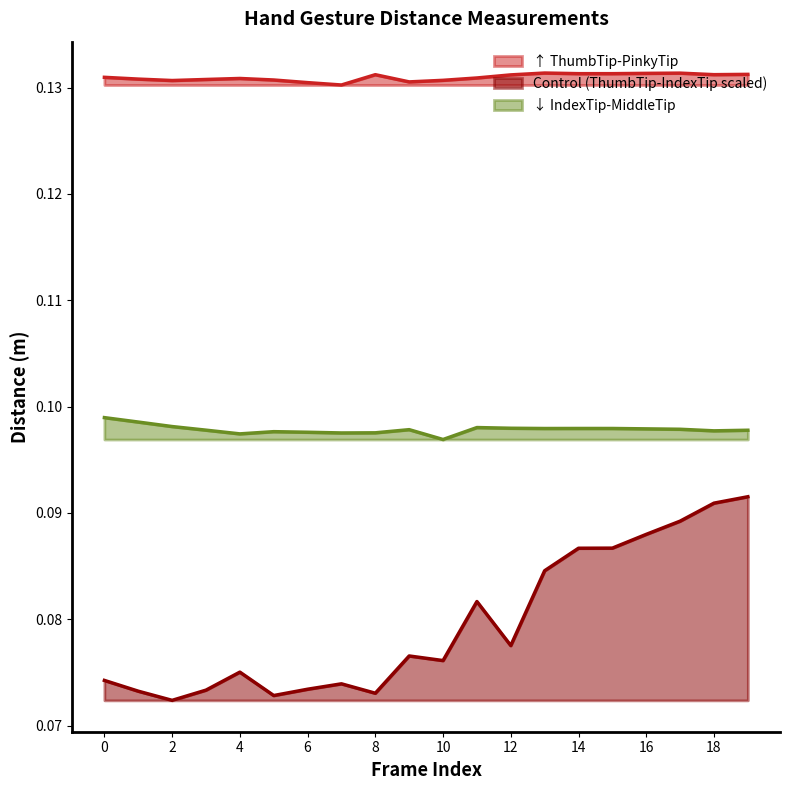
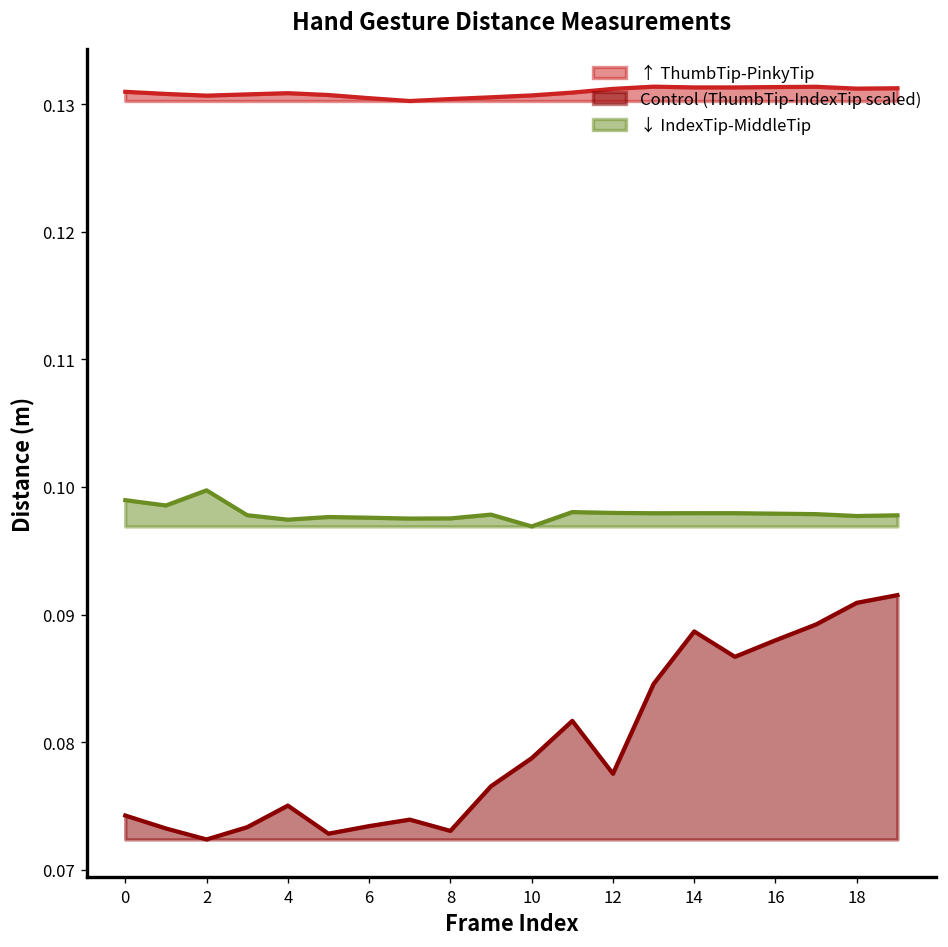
  {
    "↑ ThumbTip-PinkyTip": {
      "0": 0.1310,
      "2": 0.1307,
      "4": 0.1309,
      "6": 0.1305,
-     "8": 0.1312,
+     "8": 0.1304,
      "10": 0.1307,
      "12": 0.1312,
      "14": 0.1313,
      "16": 0.1313,
      "18": 0.1312
    },
    "Control (ThumbTip-IndexTip scaled)": {
      "0": 0.0742,
      "2": 0.0724,
      "4": 0.0750,
      "6": 0.0734,
      "8": 0.0730,
-     "10": 0.0761,
+     "10": 0.0787,
      "12": 0.0775,
-     "14": 0.0867,
+     "14": 0.0887,
      "16": 0.0880,
      "18": 0.0909
    },
    "↓ IndexTip-MiddleTip": {
      "0": 0.0990,
-     "2": 0.0981,
+     "2": 0.0997,
      "4": 0.0974,
      "6": 0.0976,
      "8": 0.0975,
      "10": 0.0969,
      "12": 0.0980,
      "14": 0.0979,
      "16": 0.0979,
      "18": 0.0977
    }
  }
